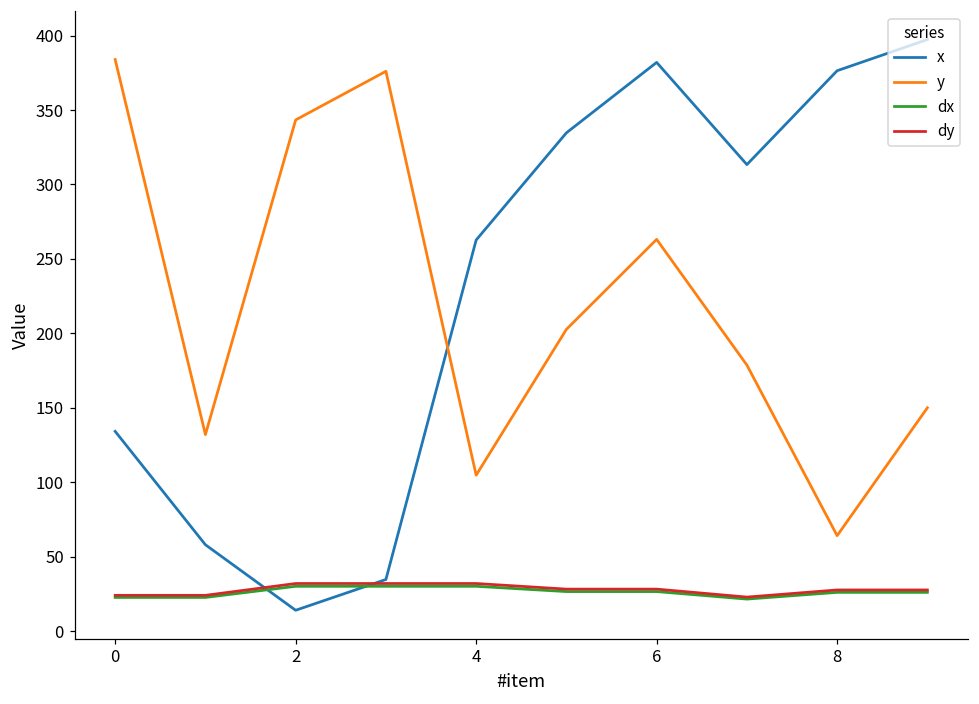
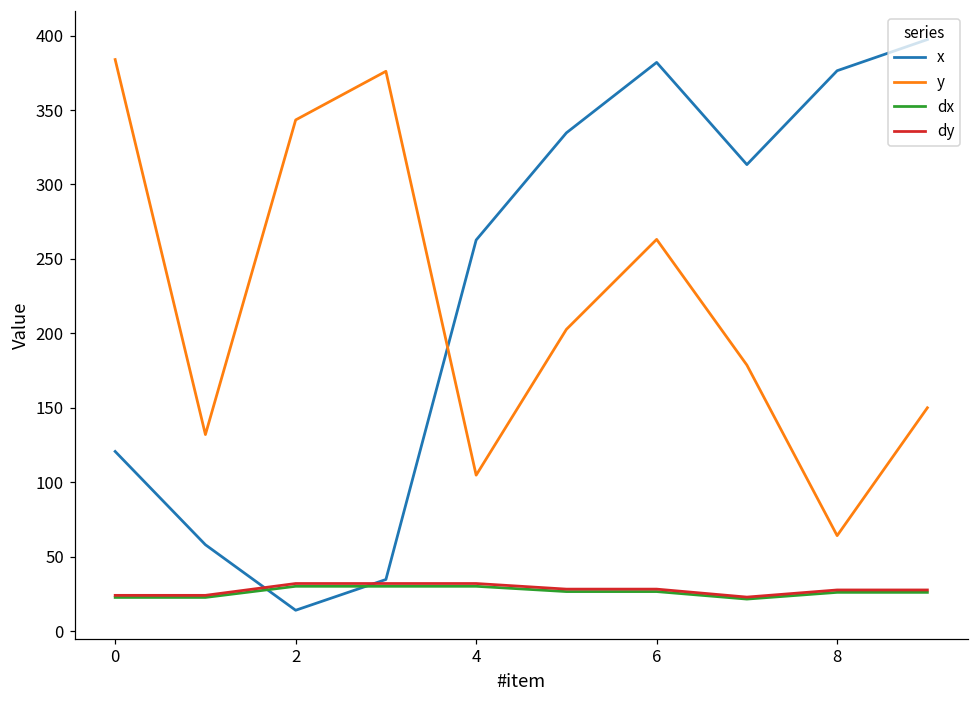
  {
    "x": {
-     "0": 134,
+     "0": 121,
      "2": 14,
      "4": 263,
      "6": 382,
      "8": 376
    },
    "y": {
      "0": 384,
      "2": 343,
      "4": 105,
      "6": 263,
      "8": 64
    }
  }
